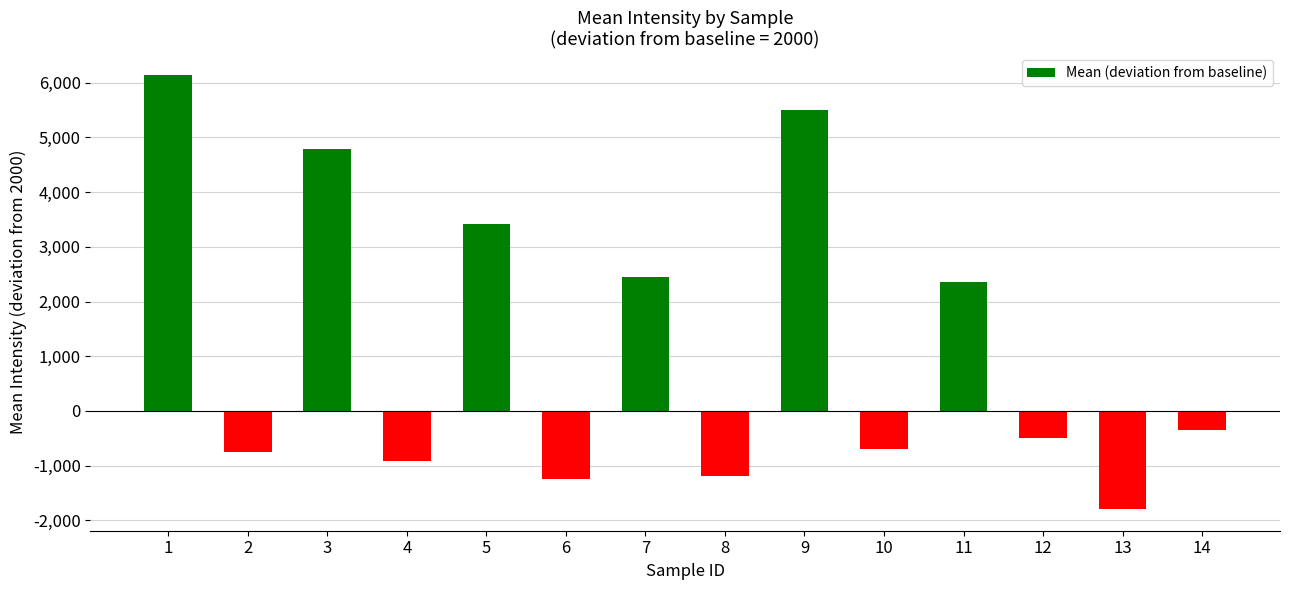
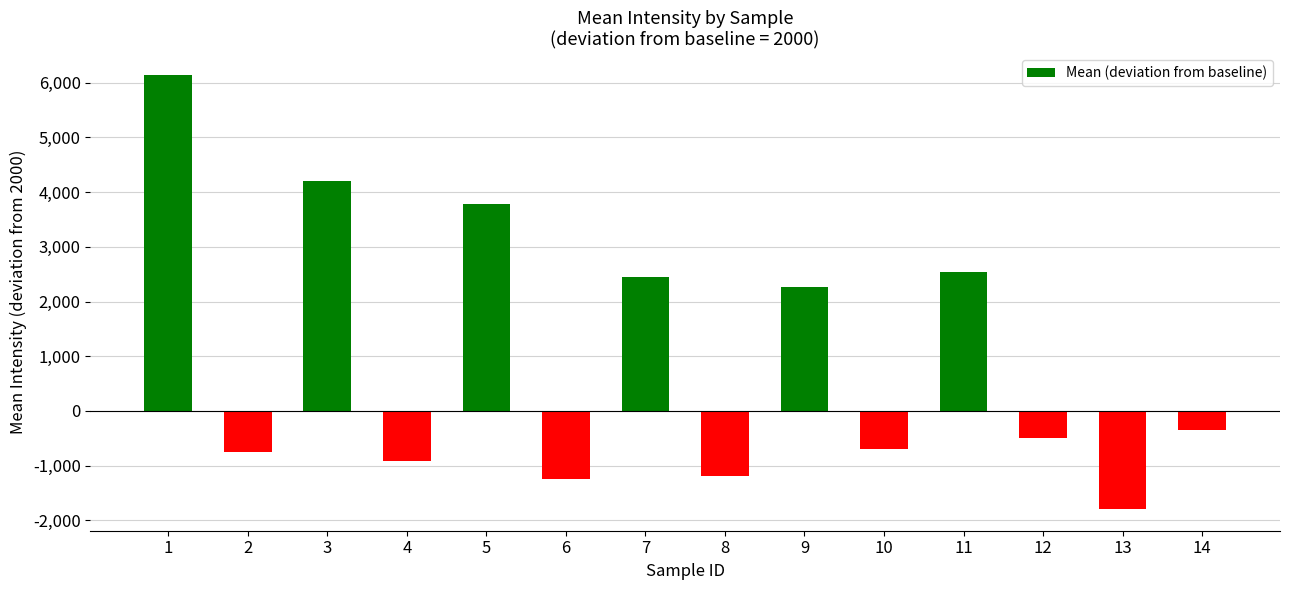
  {
    "1": "6,100",
    "2": "-800",
-   "3": "4,800",
+   "3": "4,200",
    "4": "-900",
-   "5": "3,400",
+   "5": "3,800",
    "6": "-1,200",
    "7": "2,400",
    "8": "-1,200",
-   "9": "5,500",
+   "9": "2,300",
    "10": "-700",
-   "11": "2,400",
+   "11": "2,500",
    "12": "-500",
    "13": "-1,800",
    "14": "-300"
  }
